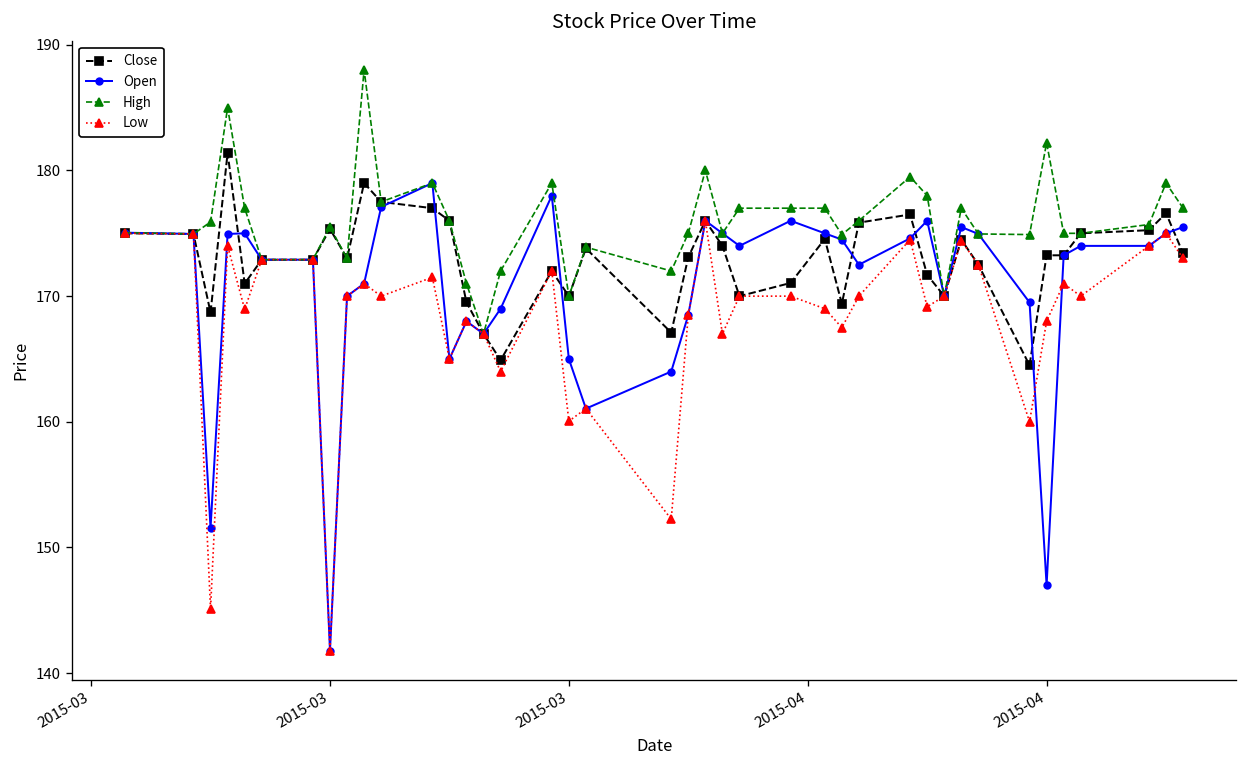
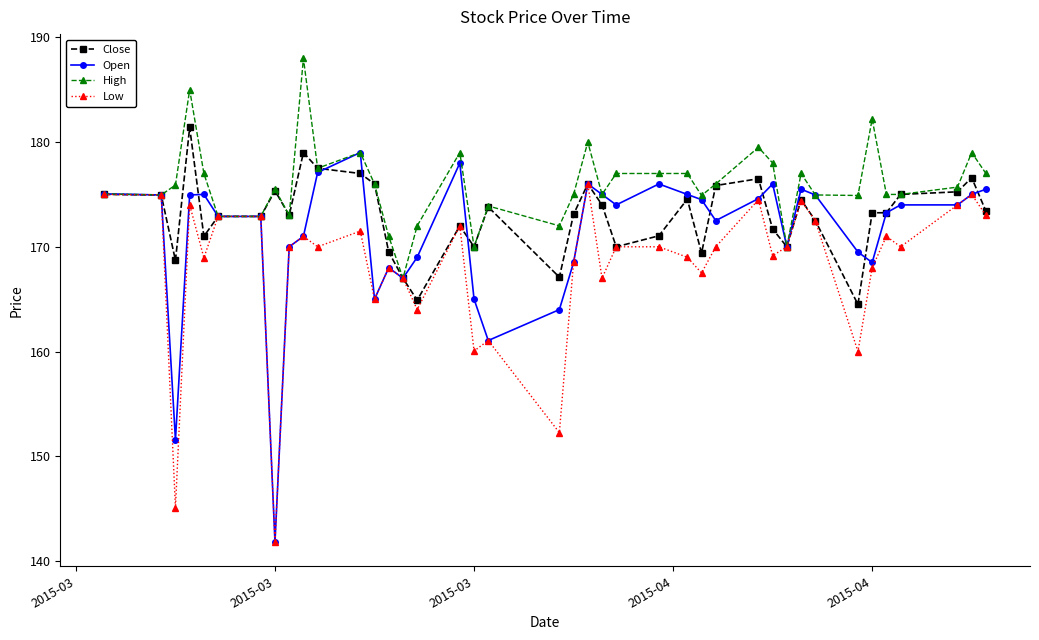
  {
    "Close": {
      "2015-04": 173.3
    },
    "Open": {
-     "2015-04": 147.0
+     "2015-04": 168.5
    },
    "High": {
      "2015-04": 182.2
    },
    "Low": {
      "2015-04": 168.0
    }
  }
